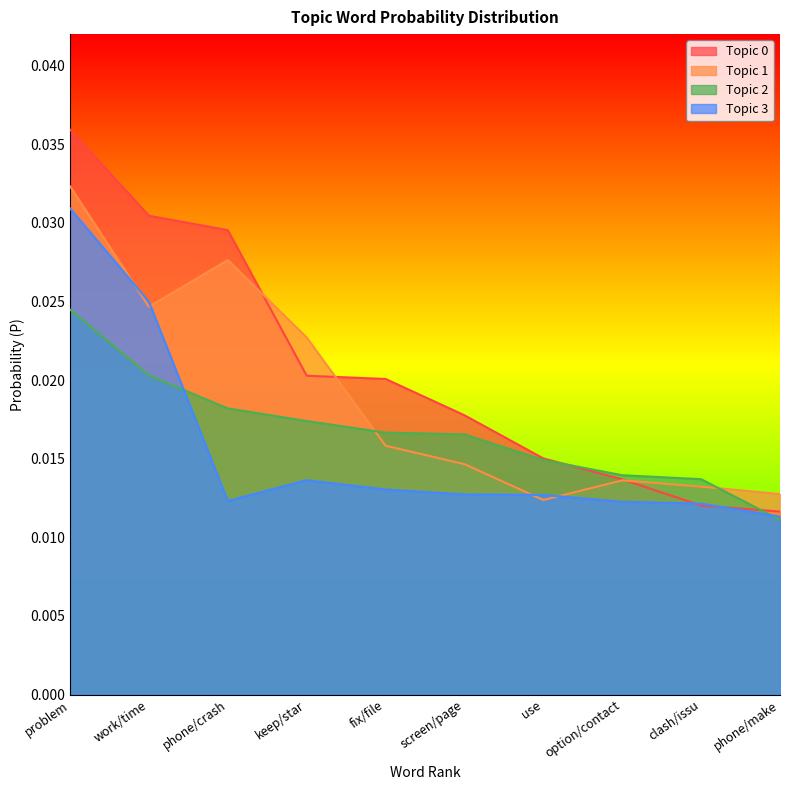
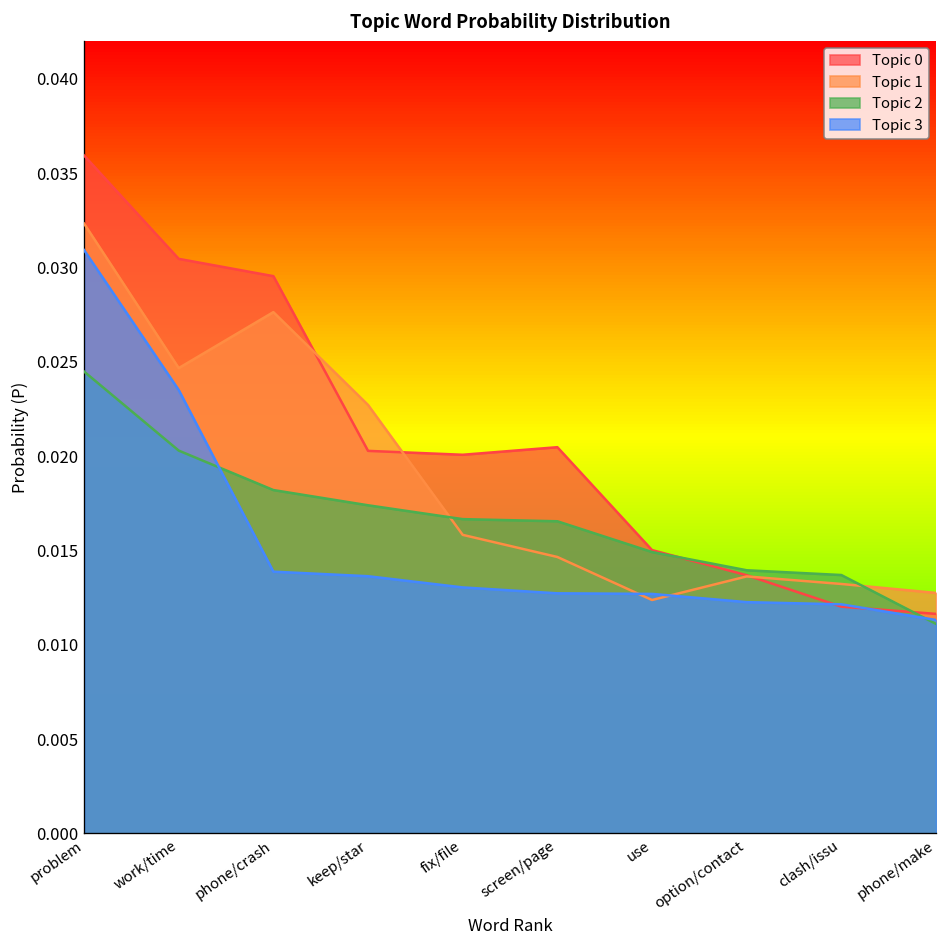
  {
    "Topic 0": {
      "problem": 0.0359,
      "work/time": 0.0305,
      "phone/crash": 0.0295,
      "keep/star": 0.0203,
      "fix/file": 0.0201,
-     "screen/page": 0.0178,
+     "screen/page": 0.0205,
      "phone/make": 0.0116
    },
    "Topic 1": {
      "problem": 0.0323,
      "work/time": 0.0247,
      "phone/crash": 0.0276,
      "keep/star": 0.0227,
      "fix/file": 0.0158,
      "screen/page": 0.0147,
      "use": 0.0124,
      "clash/issu": 0.0132,
      "phone/make": 0.0127
    },
    "Topic 2": {
      "problem": 0.0245,
      "work/time": 0.0203,
      "phone/crash": 0.0182,
      "keep/star": 0.0174,
      "fix/file": 0.0167,
      "screen/page": 0.0165,
      "option/contact": 0.0139,
      "clash/issu": 0.0137,
      "phone/make": 0.0111
    },
    "Topic 3": {
      "problem": 0.0309,
-     "work/time": 0.0250,
-     "phone/crash": 0.0123,
+     "work/time": 0.0235,
+     "phone/crash": 0.0139,
      "keep/star": 0.0136,
      "fix/file": 0.0130,
      "screen/page": 0.0127,
      "use": 0.0127,
      "option/contact": 0.0123,
      "phone/make": 0.0113
    }
  }
